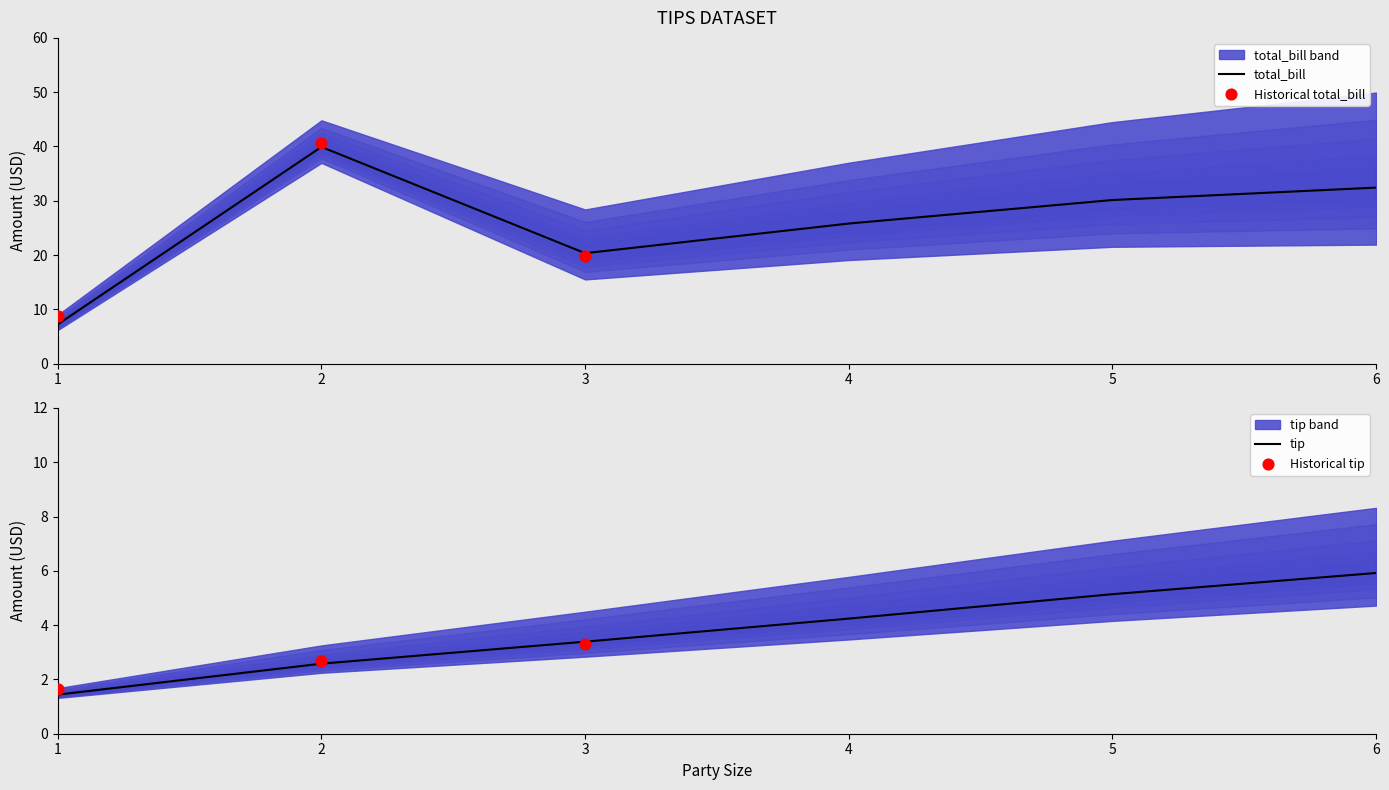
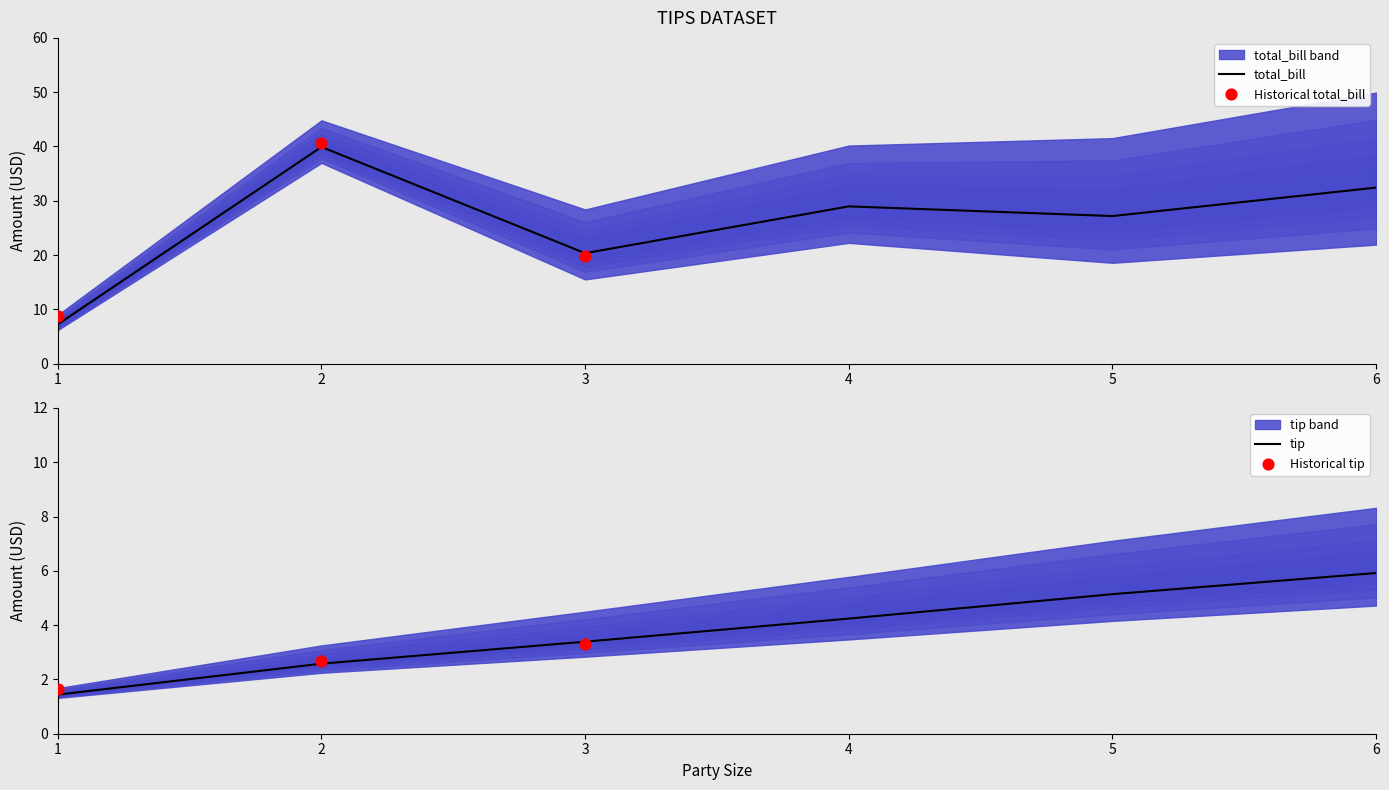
  {
    "TIPS DATASET": {
      "total_bill": {
        "2": 40,
        "3": 20,
-       "4": 26,
-       "5": 30,
+       "4": 29,
+       "5": 27,
        "6": 32
      }
    }
  }
